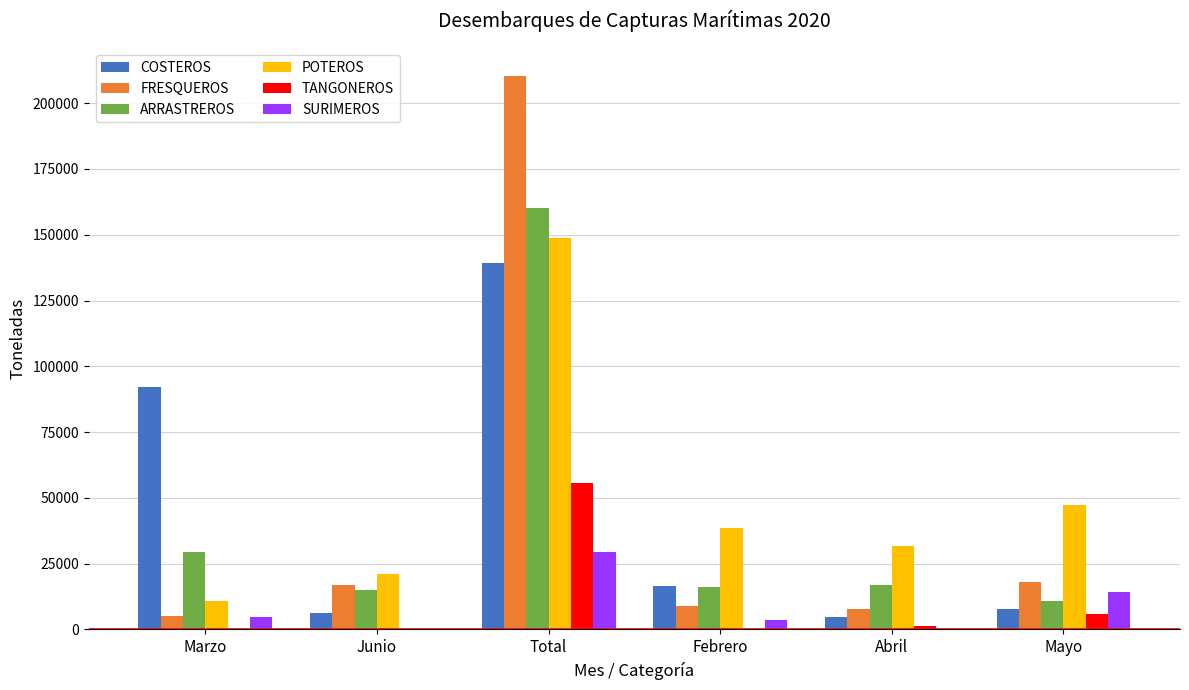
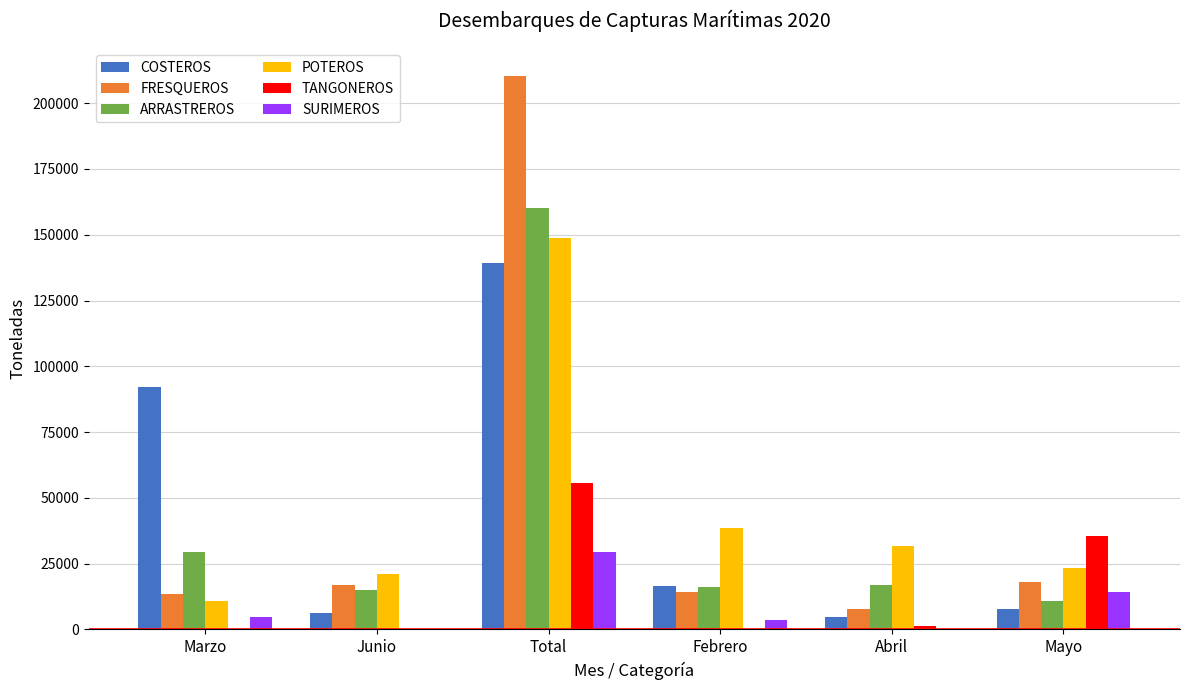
  {
    "COSTEROS": {
      "Marzo": 92000,
      "Junio": 6000,
      "Total": 139000,
      "Febrero": 17000,
      "Abril": 5000,
      "Mayo": 8000
    },
    "FRESQUEROS": {
-     "Marzo": 5000,
+     "Marzo": 13000,
      "Junio": 17000,
      "Total": 210000,
-     "Febrero": 9000,
+     "Febrero": 14000,
      "Abril": 8000,
      "Mayo": 18000
    },
    "ARRASTREROS": {
      "Marzo": 30000,
      "Junio": 15000,
      "Total": 160000,
      "Febrero": 16000,
      "Abril": 17000,
      "Mayo": 11000
    },
    "POTEROS": {
      "Marzo": 11000,
      "Junio": 21000,
      "Total": 149000,
      "Febrero": 39000,
      "Abril": 32000,
-     "Mayo": 47000
+     "Mayo": 23000
    },
    "TANGONEROS": {
      "Total": 55000,
      "Febrero": 0,
      "Abril": 1000,
-     "Mayo": 6000
+     "Mayo": 35000
    },
    "SURIMEROS": {
      "Marzo": 5000,
      "Junio": 0,
      "Total": 29000,
      "Febrero": 3000,
      "Abril": 0,
      "Mayo": 14000
    }
  }
